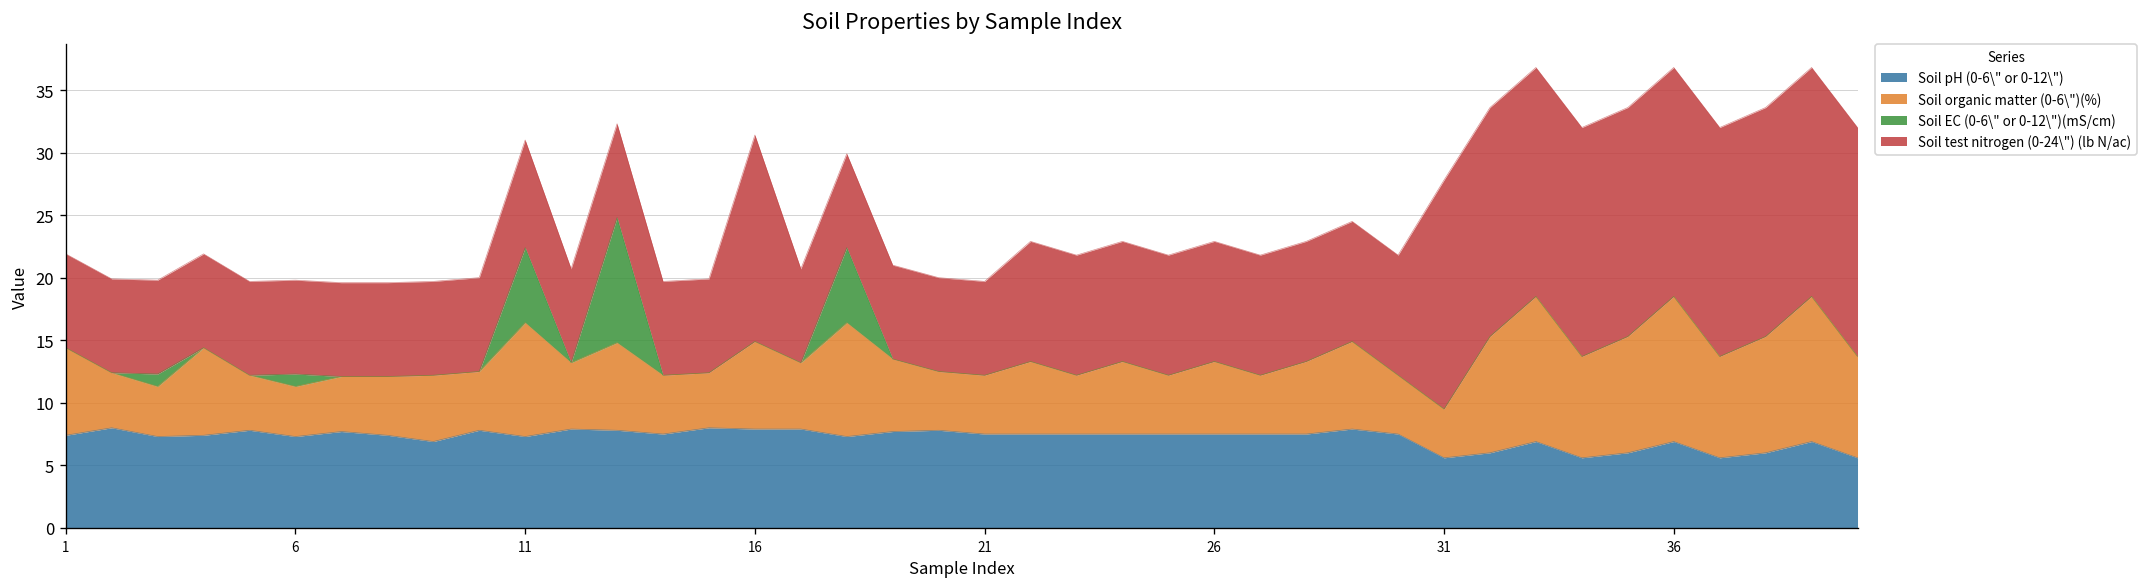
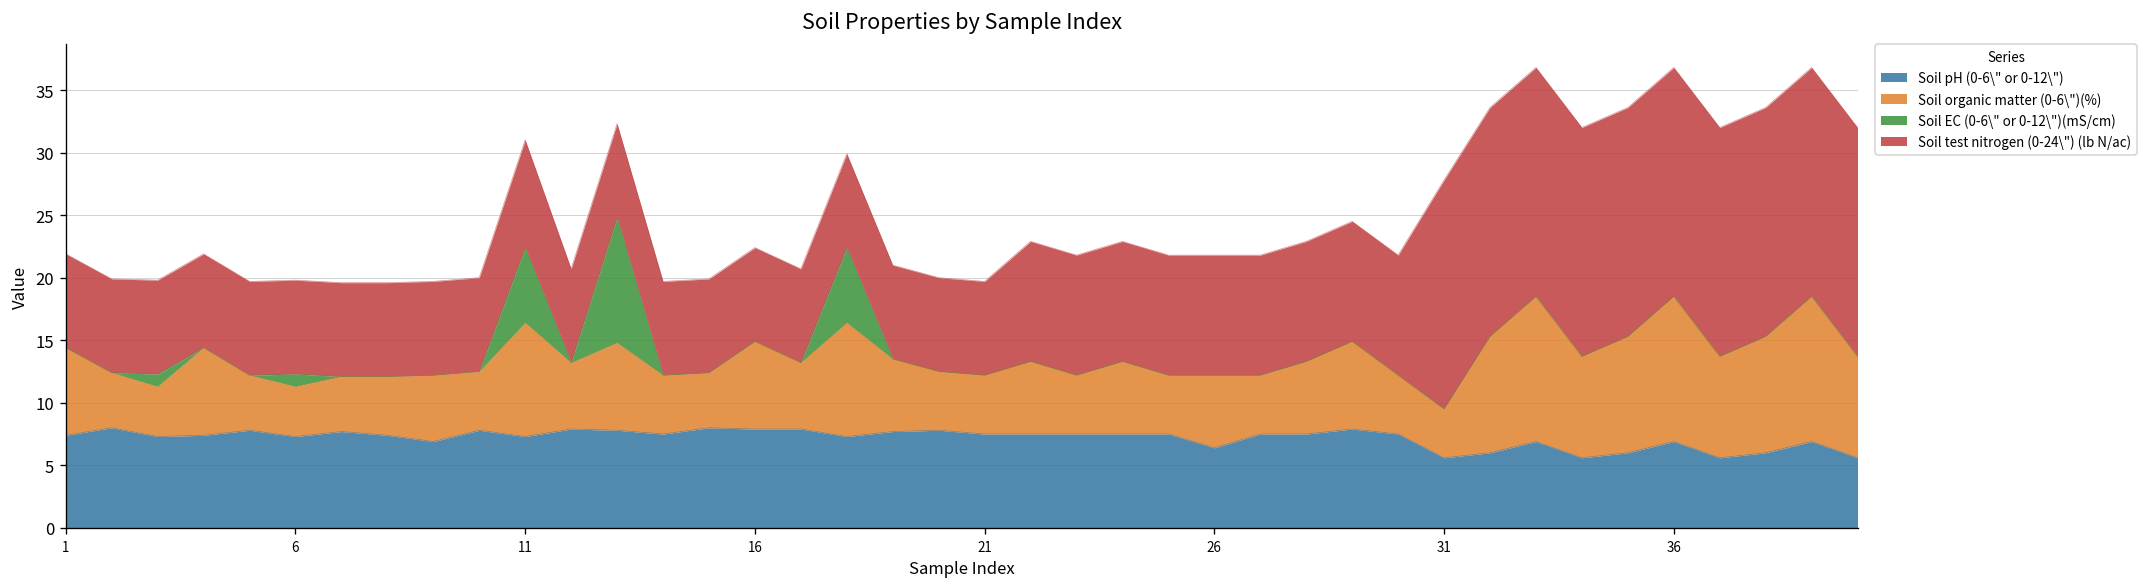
  {
    "Soil pH (0-6\\\" or 0-12\\\")": {
      "1": 7.4,
      "6": 7.3,
      "11": 7.3,
      "16": 7.9,
      "21": 7.5,
-     "26": 7.5,
+     "26": 6.4,
      "31": 5.6,
      "36": 6.9
    },
    "Soil organic matter (0-6\\\")(%)": {
      "6": 4.0,
      "11": 9.1
    },
    "Soil EC (0-6\\\" or 0-12\\\")(mS/cm)": {
      "6": 1.0,
      "11": 6.0
    },
    "Soil test nitrogen (0-24\\\") (lb N/ac)": {
      "1": 7.5,
      "6": 7.5,
      "11": 8.6,
-     "16": 16.5,
+     "16": 7.5,
      "21": 7.5,
      "26": 9.6,
      "31": 18.3,
      "36": 18.3
    }
  }
